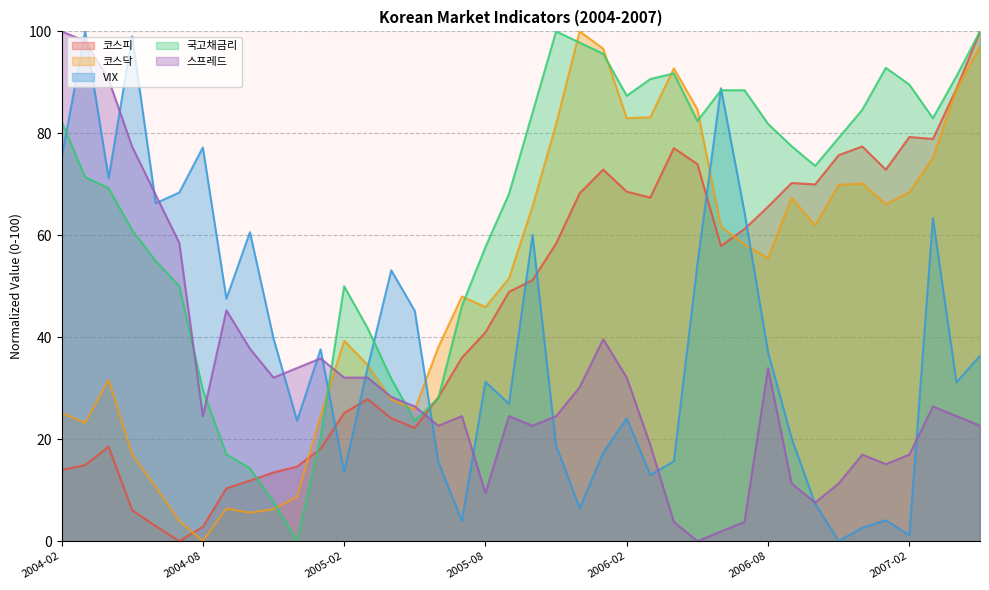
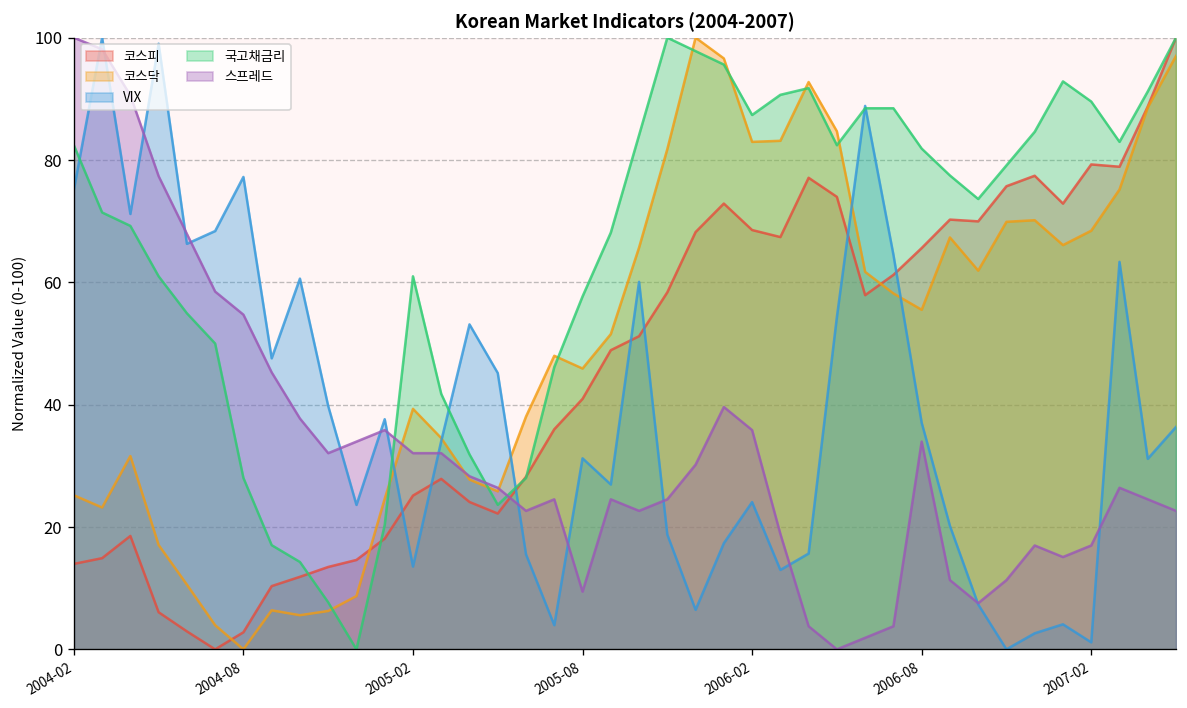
  {
    "VIX": {
      "2004-02": 75,
      "2004-08": 77,
      "2005-02": 14,
      "2005-08": 31,
      "2006-02": 24,
      "2006-08": 37,
      "2007-02": 1
    },
    "국고채금리": {
      "2004-02": 82,
-     "2004-08": 30,
-     "2005-02": 50,
+     "2004-08": 28,
+     "2005-02": 61,
      "2005-08": 58,
      "2006-02": 87,
      "2006-08": 82,
      "2007-02": 90
    },
    "스프레드": {
      "2004-02": 100,
-     "2004-08": 25,
+     "2004-08": 55,
      "2005-02": 32,
      "2005-08": 9,
-     "2006-02": 32,
+     "2006-02": 36,
      "2006-08": 34,
      "2007-02": 17
    }
  }
